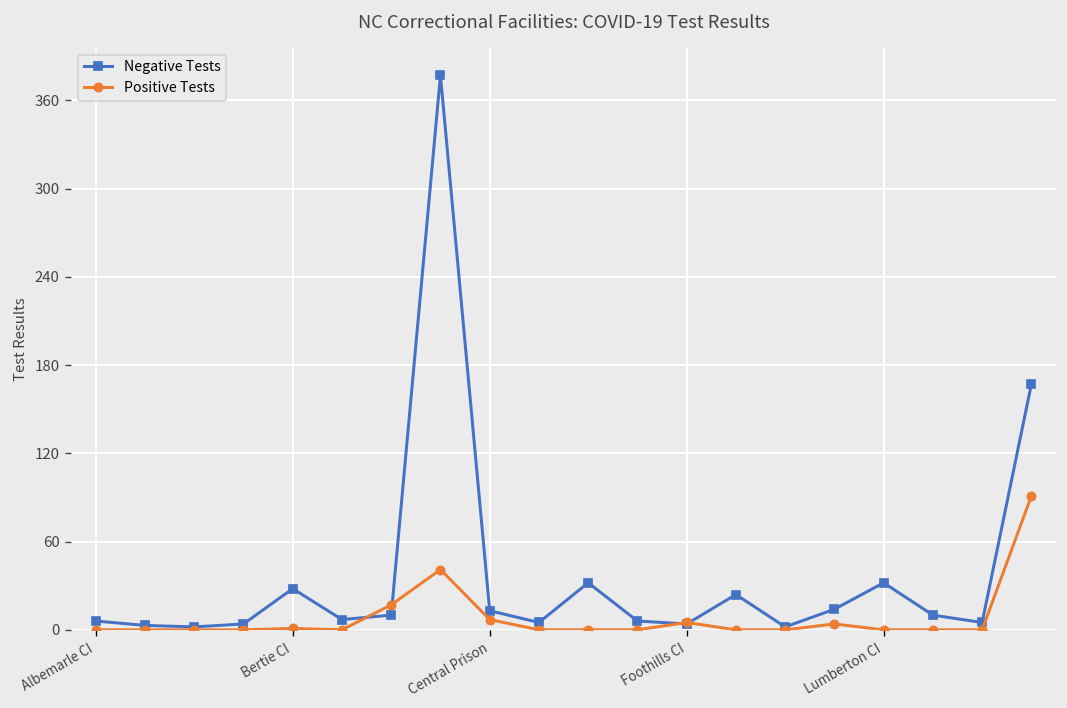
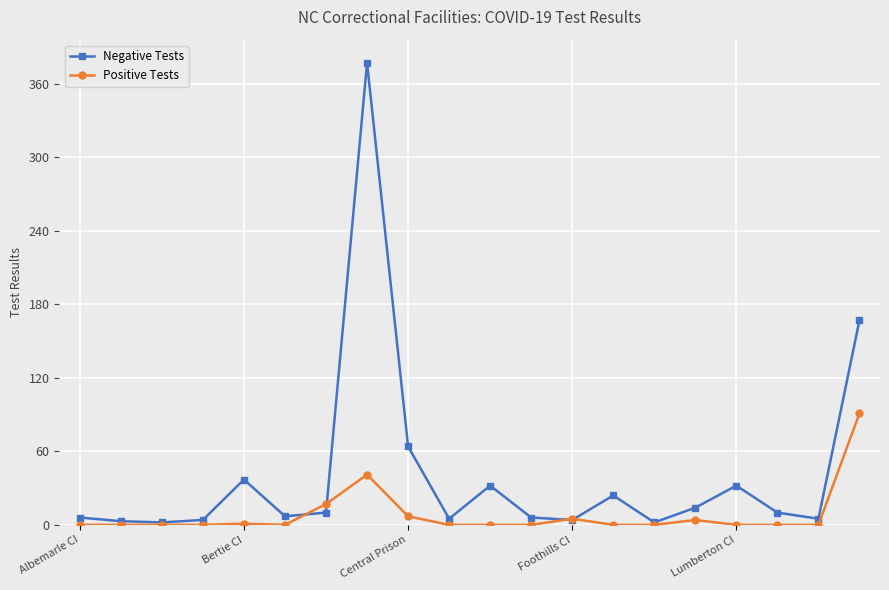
  {
    "Negative Tests": {
      "Albemarle CI": 6,
-     "Bertie CI": 28,
-     "Central Prison": 13,
+     "Bertie CI": 37,
+     "Central Prison": 64,
      "Lumberton CI": 32
    },
    "Positive Tests": {
      "Albemarle CI": 0,
      "Bertie CI": 1,
      "Central Prison": 7,
      "Lumberton CI": 0
    }
  }
